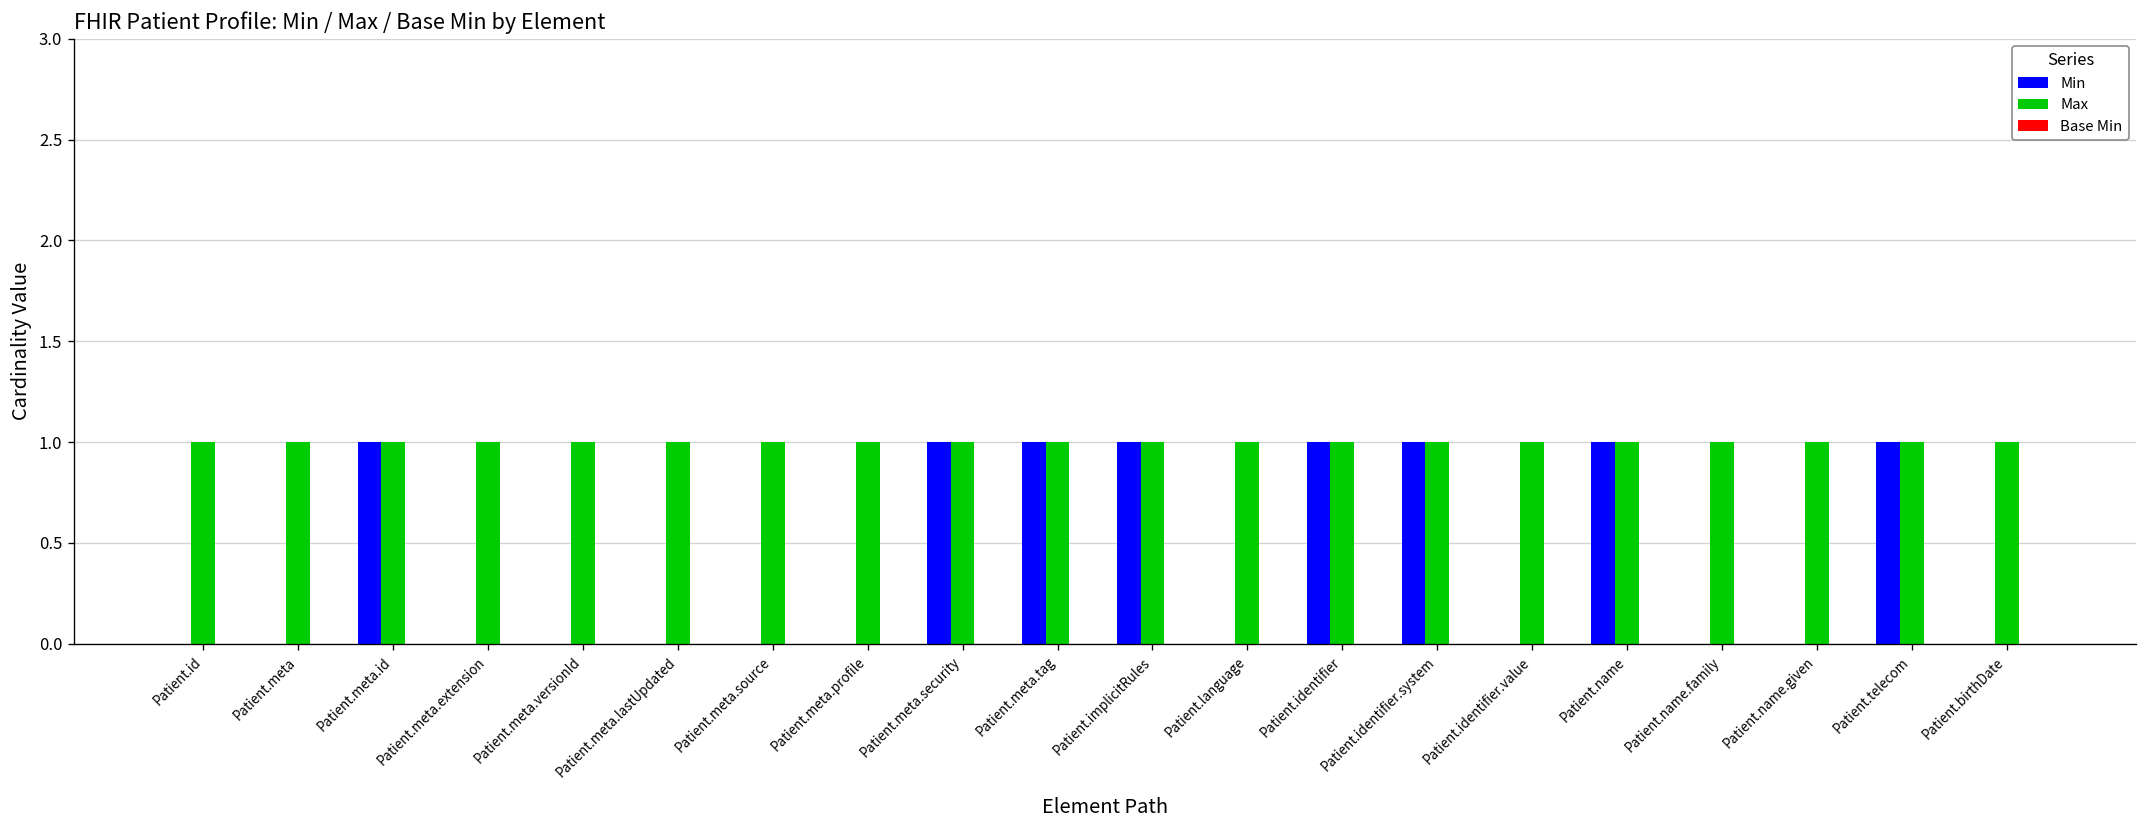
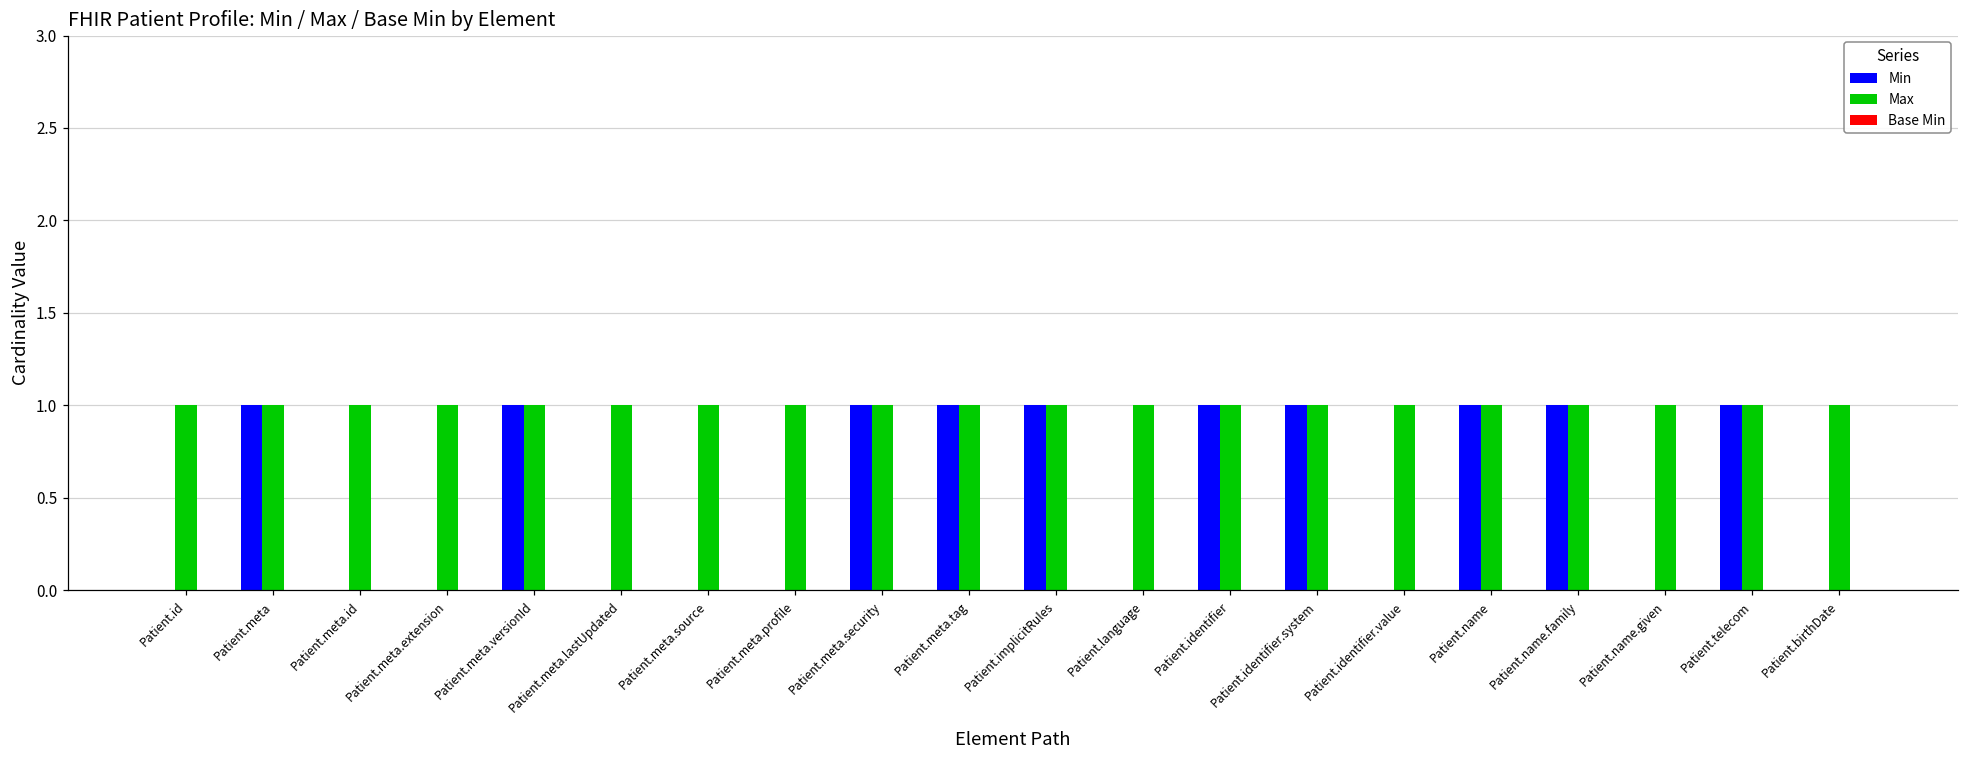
  {
    "Min": {
      "Patient.id": 0,
-     "Patient.meta": 0,
-     "Patient.meta.id": 1,
+     "Patient.meta": 1,
+     "Patient.meta.id": 0,
      "Patient.meta.extension": 0,
-     "Patient.meta.versionId": 0,
+     "Patient.meta.versionId": 1,
      "Patient.meta.lastUpdated": 0,
      "Patient.meta.source": 0,
      "Patient.meta.profile": 0,
      "Patient.meta.security": 1,
      "Patient.meta.tag": 1,
      "Patient.implicitRules": 1,
      "Patient.language": 0,
      "Patient.identifier": 1,
      "Patient.identifier.system": 1,
      "Patient.identifier.value": 0,
      "Patient.name": 1,
-     "Patient.name.family": 0,
+     "Patient.name.family": 1,
      "Patient.name.given": 0,
      "Patient.telecom": 1,
      "Patient.birthDate": 0
    },
    "Max": {
      "Patient.id": 1,
      "Patient.meta": 1,
      "Patient.meta.id": 1,
      "Patient.meta.extension": 1,
      "Patient.meta.versionId": 1,
      "Patient.meta.lastUpdated": 1,
      "Patient.meta.source": 1,
      "Patient.meta.profile": 1,
      "Patient.meta.security": 1,
      "Patient.meta.tag": 1,
      "Patient.implicitRules": 1,
      "Patient.language": 1,
      "Patient.identifier": 1,
      "Patient.identifier.system": 1,
      "Patient.identifier.value": 1,
      "Patient.name": 1,
      "Patient.name.family": 1,
      "Patient.name.given": 1,
      "Patient.telecom": 1,
      "Patient.birthDate": 1
    },
    "Base Min": {
      "Patient.id": 0,
      "Patient.meta": 0,
      "Patient.meta.id": 0,
      "Patient.meta.extension": 0,
      "Patient.meta.versionId": 0,
      "Patient.meta.lastUpdated": 0,
      "Patient.meta.source": 0,
      "Patient.meta.profile": 0,
      "Patient.meta.security": 0,
      "Patient.meta.tag": 0,
      "Patient.implicitRules": 0,
      "Patient.language": 0,
      "Patient.identifier": 0,
      "Patient.identifier.system": 0,
      "Patient.identifier.value": 0,
      "Patient.name": 0,
      "Patient.name.family": 0,
      "Patient.name.given": 0,
      "Patient.telecom": 0,
      "Patient.birthDate": 0
    }
  }
